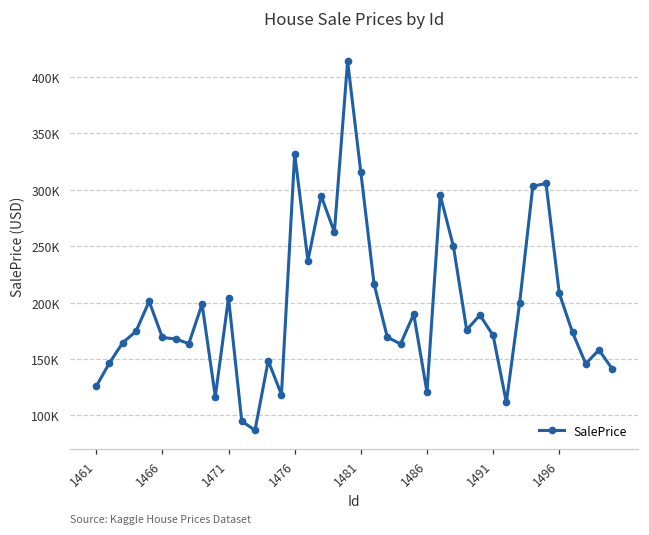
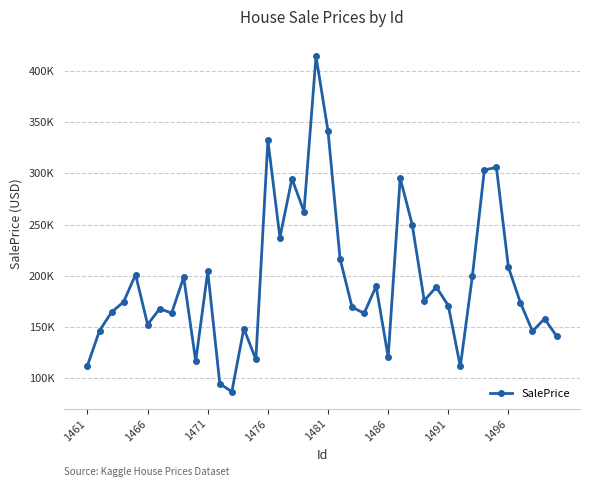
  {
-   "1461": 126000,
-   "1466": 169000,
+   "1461": 113000,
+   "1466": 152000,
    "1471": 204000,
    "1476": 332000,
-   "1481": 316000,
+   "1481": 341000,
    "1486": 121000,
    "1491": 171000,
    "1496": 208000
  }
